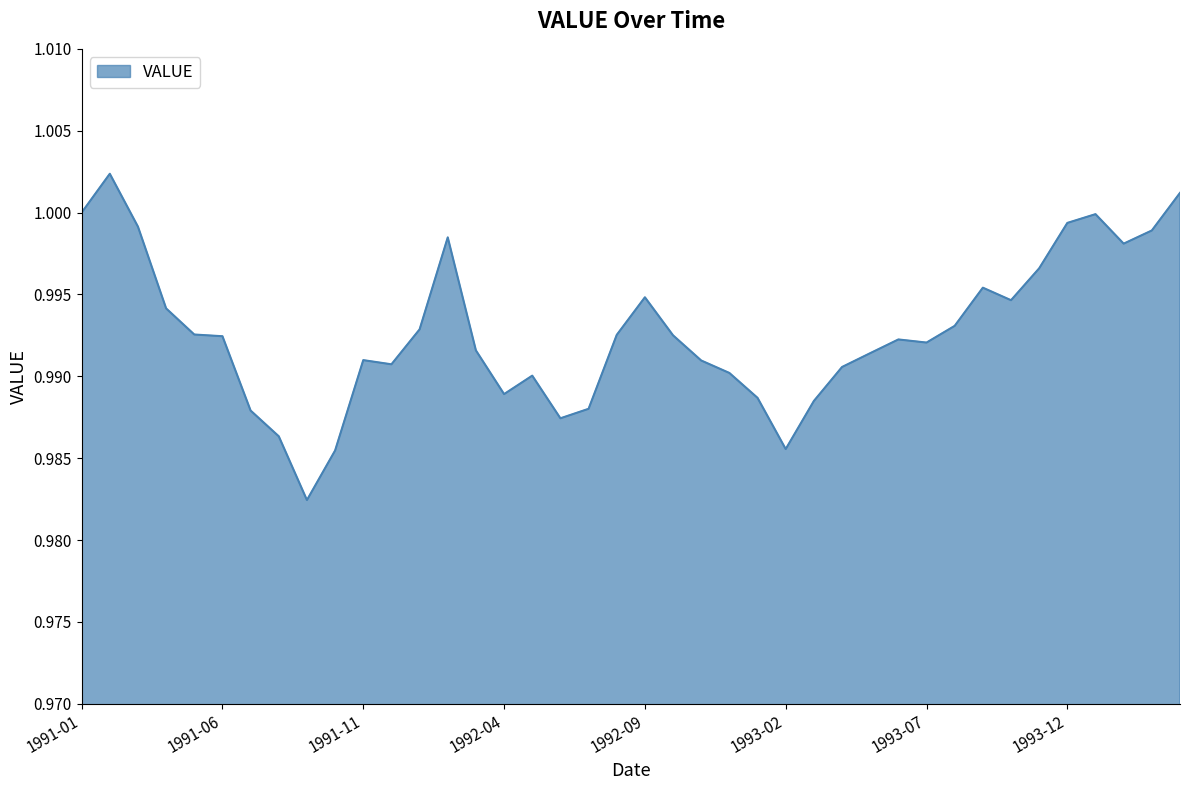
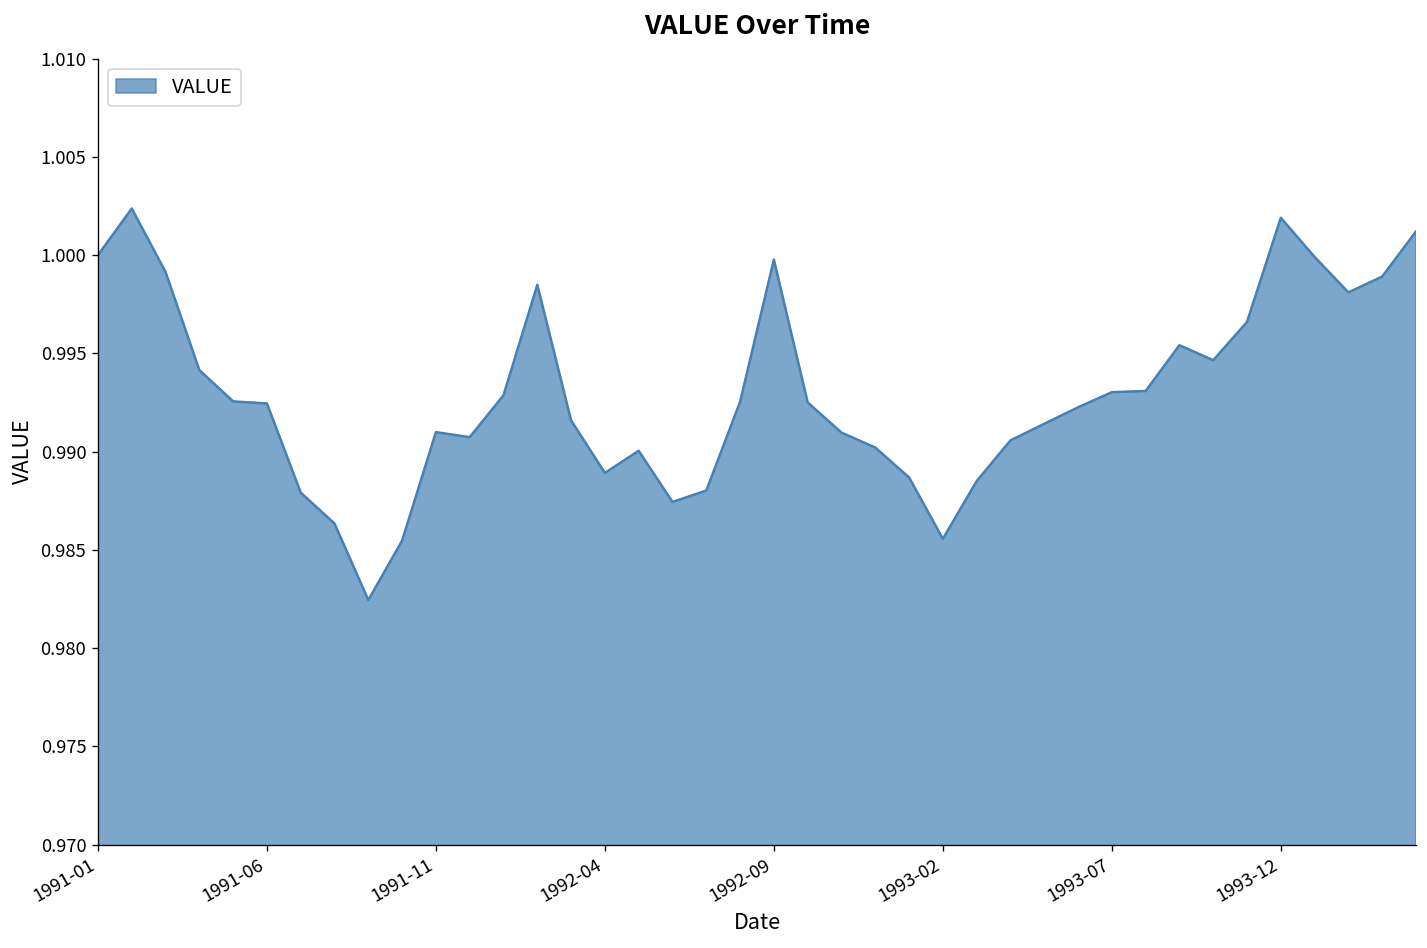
  {
    "1991-01": 1.0000,
    "1991-06": 0.9924,
    "1991-11": 0.9910,
    "1992-04": 0.9889,
-   "1992-09": 0.9948,
+   "1992-09": 0.9998,
    "1993-02": 0.9856,
-   "1993-07": 0.9921,
-   "1993-12": 0.9994
+   "1993-07": 0.9930,
+   "1993-12": 1.0019
  }
